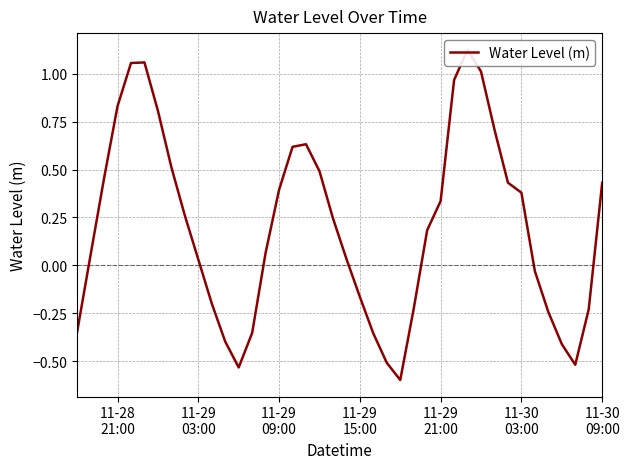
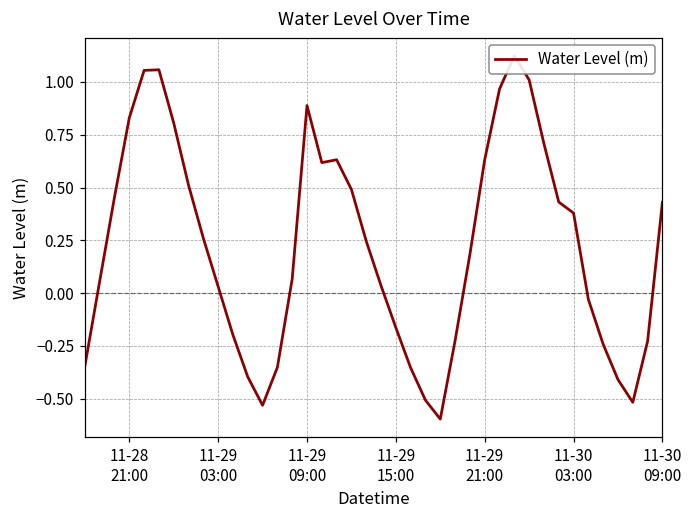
  {
    "11-28 21:00": 0.83,
    "11-29 03:00": 0.03,
-   "11-29 09:00": 0.39,
+   "11-29 09:00": 0.89,
    "11-29 15:00": -0.16,
-   "11-29 21:00": 0.34,
+   "11-29 21:00": 0.63,
    "11-30 03:00": 0.38,
    "11-30 09:00": 0.43
  }
